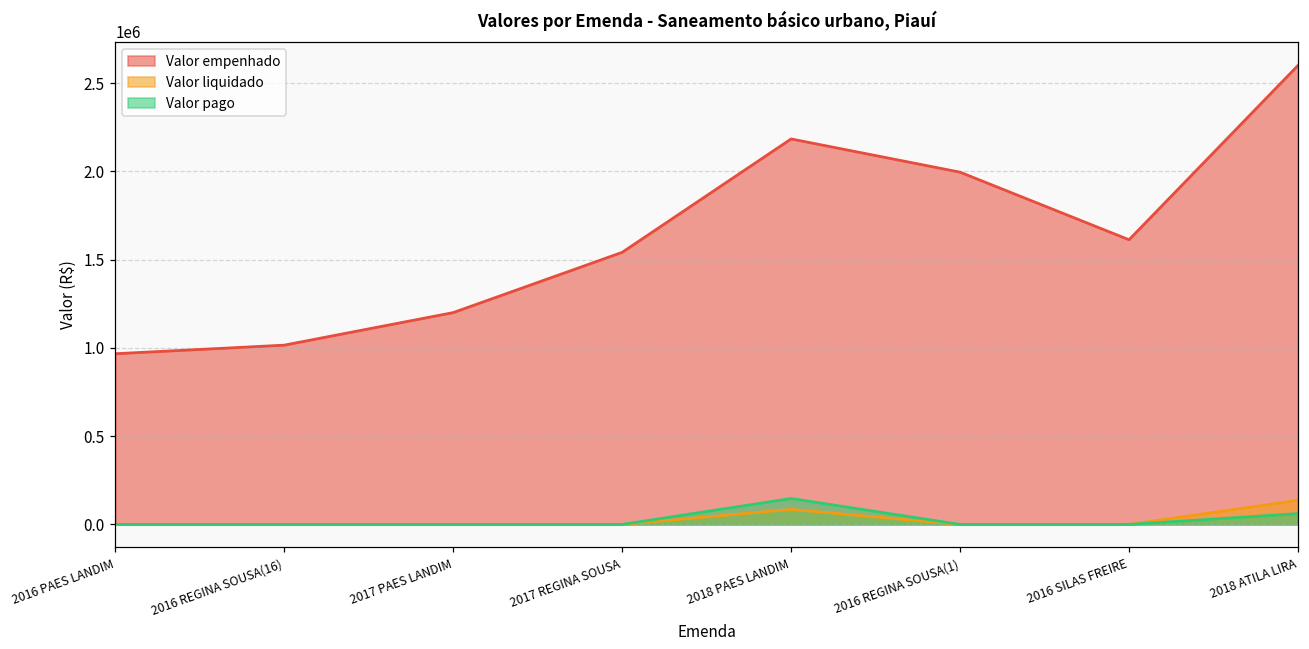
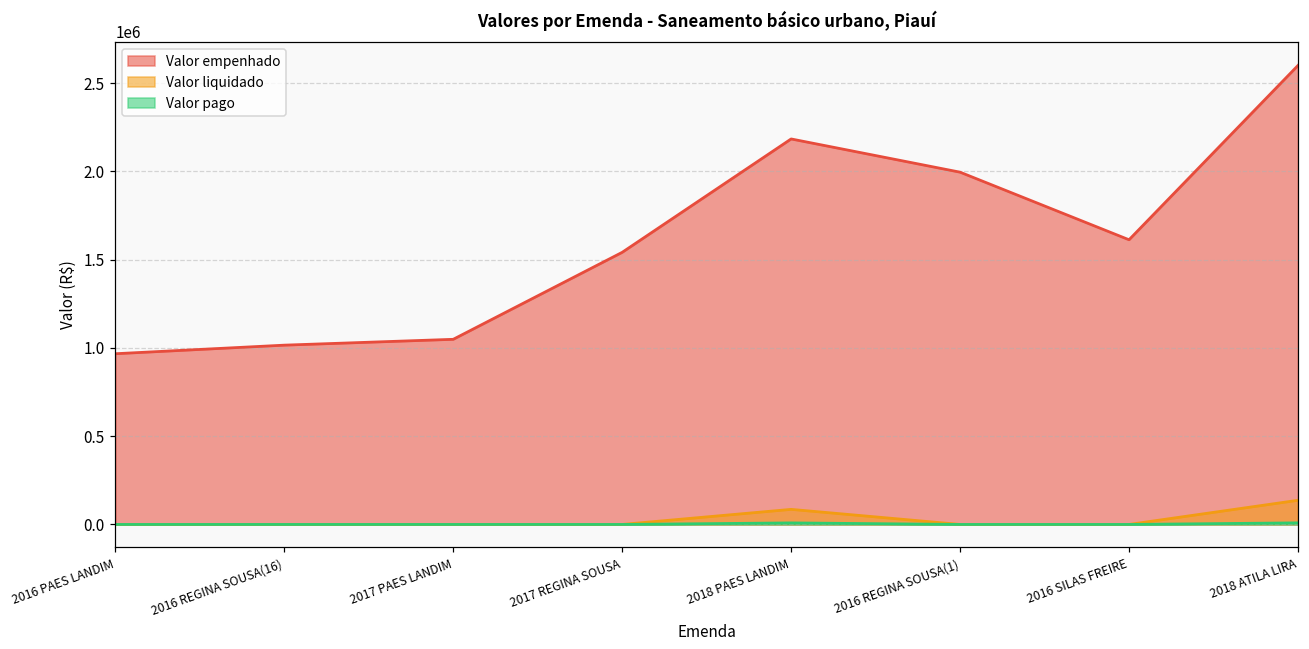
  {
    "Valor empenhado": {
      "2016 PAES LANDIM": 970000,
      "2016 REGINA SOUSA(16)": 1020000,
-     "2017 PAES LANDIM": 1200000,
+     "2017 PAES LANDIM": 1050000,
      "2017 REGINA SOUSA": 1540000,
      "2018 PAES LANDIM": 2180000,
      "2016 REGINA SOUSA(1)": 2000000,
      "2016 SILAS FREIRE": 1610000,
      "2018 ATILA LIRA": 2600000
    },
    "Valor liquidado": {
      "2018 PAES LANDIM": 90000,
      "2018 ATILA LIRA": 140000
    },
    "Valor pago": {
-     "2018 PAES LANDIM": 150000,
-     "2018 ATILA LIRA": 60000
+     "2018 PAES LANDIM": 10000,
+     "2018 ATILA LIRA": 10000
    }
  }
